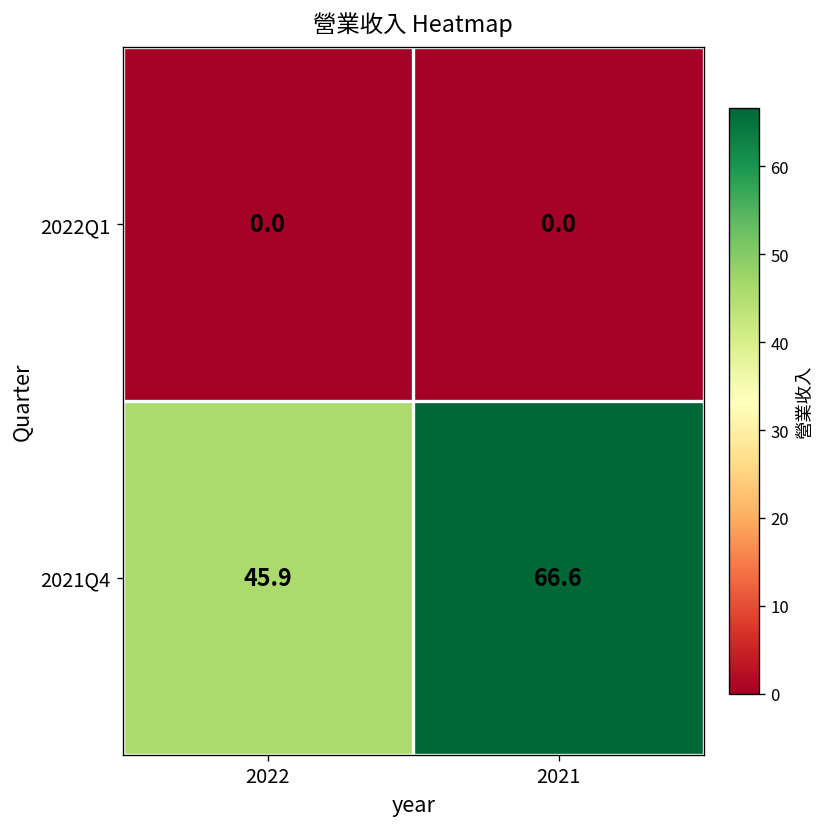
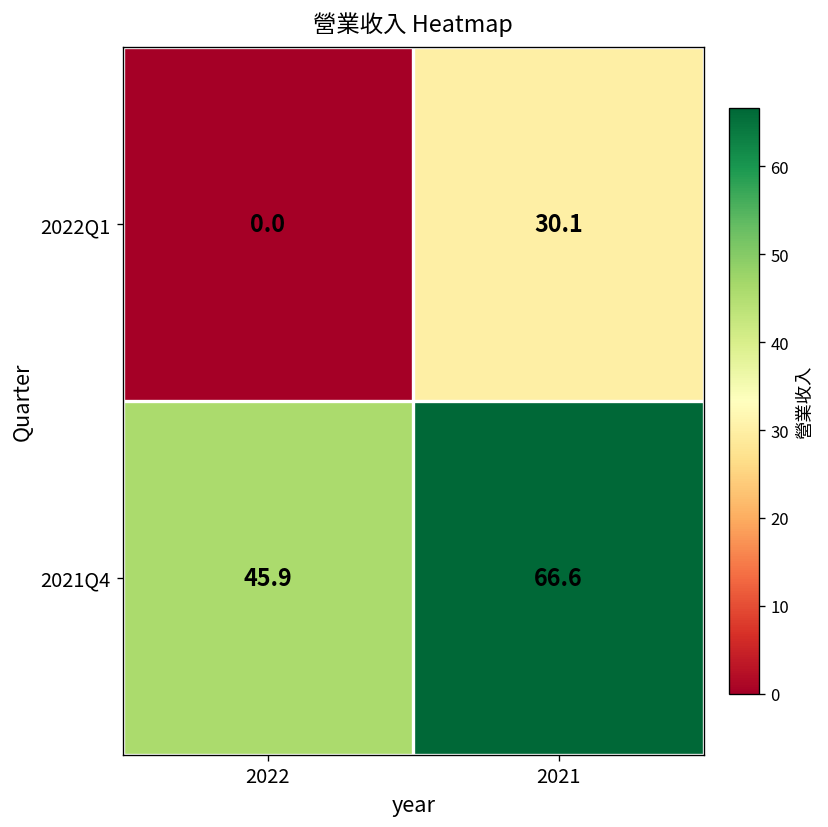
  {
    "2022Q1": {
      "2022": 0.0,
-     "2021": 0.0
+     "2021": 30.1
    },
    "2021Q4": {
      "2022": 45.9,
      "2021": 66.6
    }
  }
